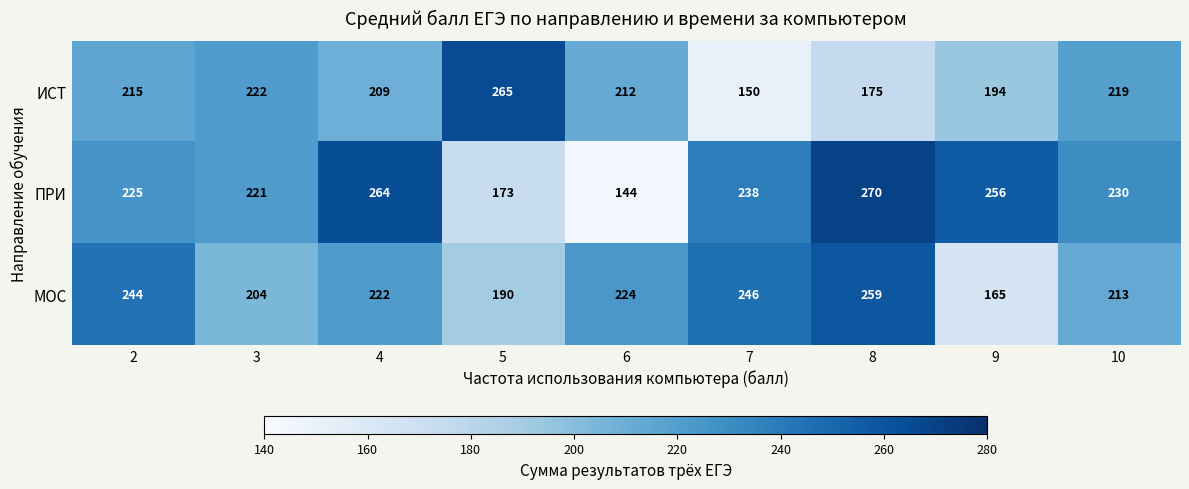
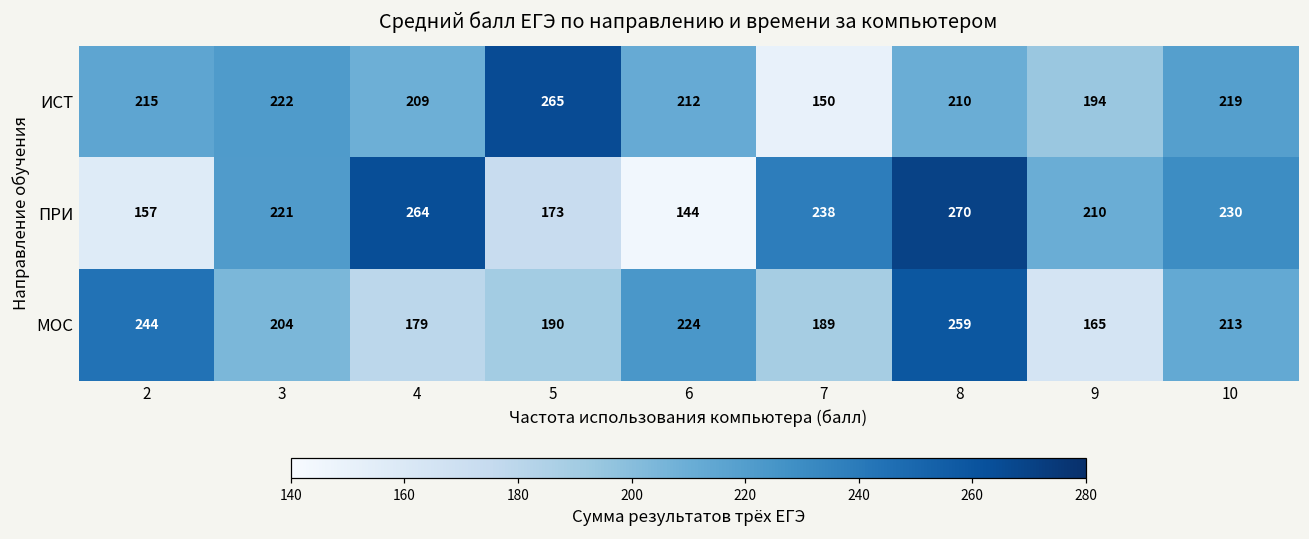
  {
    "ИСТ": {
      "2": 215,
      "3": 222,
      "4": 209,
      "5": 265,
      "6": 212,
      "7": 150,
-     "8": 175,
+     "8": 210,
      "9": 194,
      "10": 219
    },
    "ПРИ": {
-     "2": 225,
+     "2": 157,
      "3": 221,
      "4": 264,
      "5": 173,
      "6": 144,
      "7": 238,
      "8": 270,
-     "9": 256,
+     "9": 210,
      "10": 230
    },
    "МОС": {
      "2": 244,
      "3": 204,
-     "4": 222,
+     "4": 179,
      "5": 190,
      "6": 224,
-     "7": 246,
+     "7": 189,
      "8": 259,
      "9": 165,
      "10": 213
    }
  }
